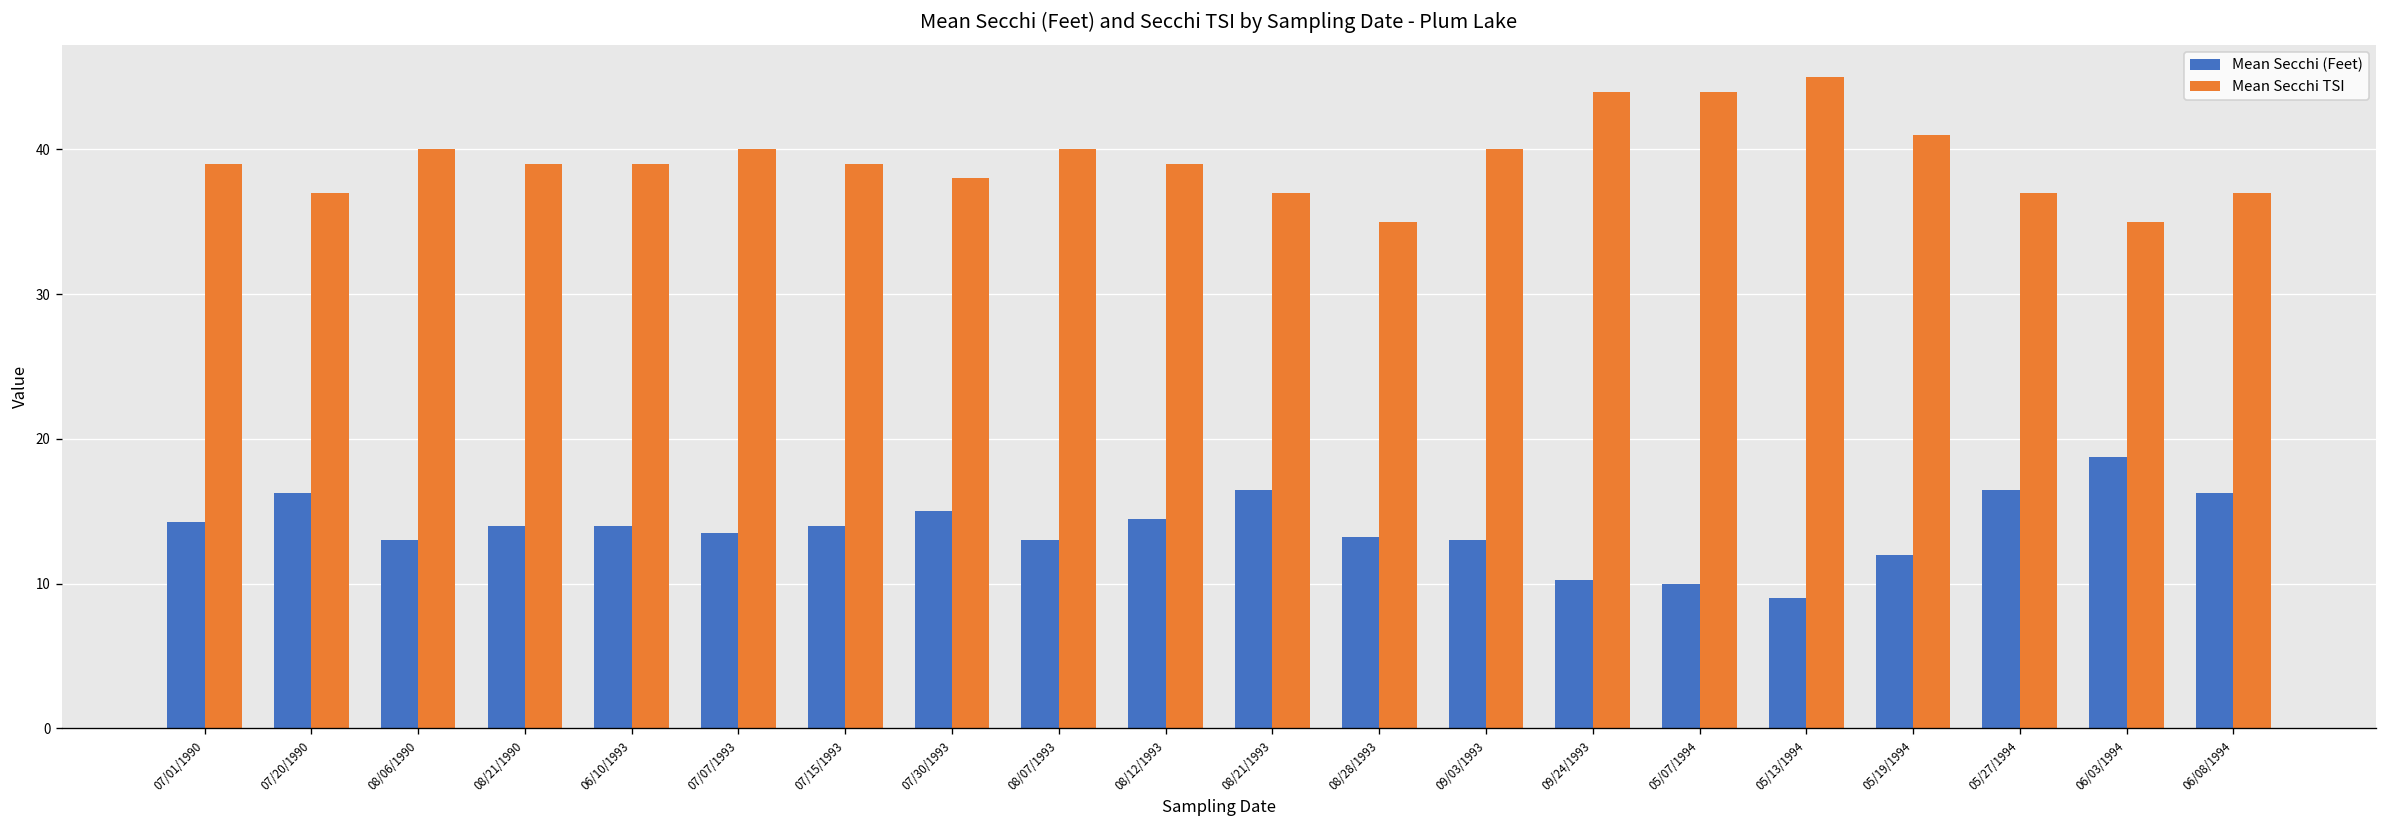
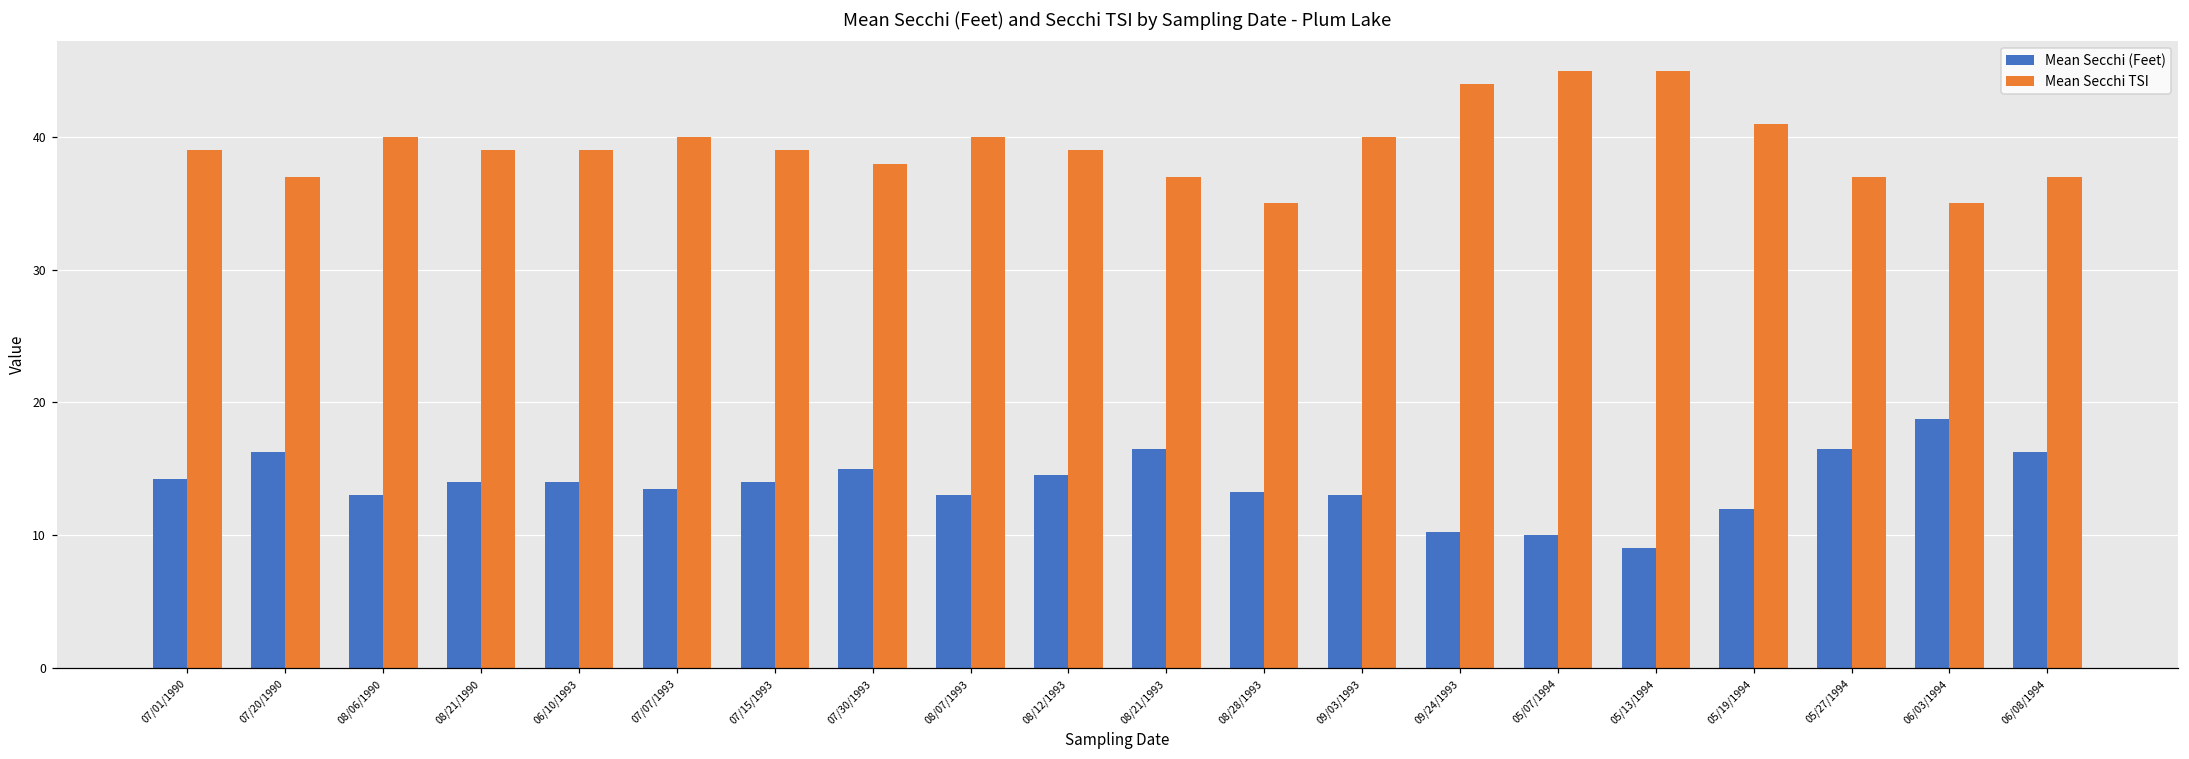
  {
    "Mean Secchi (Feet)": {
      "07/01/1990": 14.3,
      "07/20/1990": 16.3,
      "08/06/1990": 13,
      "08/21/1990": 14,
      "06/10/1993": 14,
      "07/07/1993": 13.5,
      "07/15/1993": 14,
      "07/30/1993": 15,
      "08/07/1993": 13,
      "08/12/1993": 14.5,
      "08/21/1993": 16.5,
      "08/28/1993": 13.3,
      "09/03/1993": 13,
      "09/24/1993": 10.3,
      "05/07/1994": 10,
      "05/13/1994": 9,
      "05/19/1994": 12,
      "05/27/1994": 16.5,
      "06/03/1994": 18.8,
      "06/08/1994": 16.3
    },
    "Mean Secchi TSI": {
      "07/01/1990": 39,
      "07/20/1990": 37,
      "08/06/1990": 40,
      "08/21/1990": 39,
      "06/10/1993": 39,
      "07/07/1993": 40,
      "07/15/1993": 39,
      "07/30/1993": 38,
      "08/07/1993": 40,
      "08/12/1993": 39,
      "08/21/1993": 37,
      "08/28/1993": 35,
      "09/03/1993": 40,
      "09/24/1993": 44,
-     "05/07/1994": 44,
+     "05/07/1994": 45,
      "05/13/1994": 45,
      "05/19/1994": 41,
      "05/27/1994": 37,
      "06/03/1994": 35,
      "06/08/1994": 37
    }
  }
